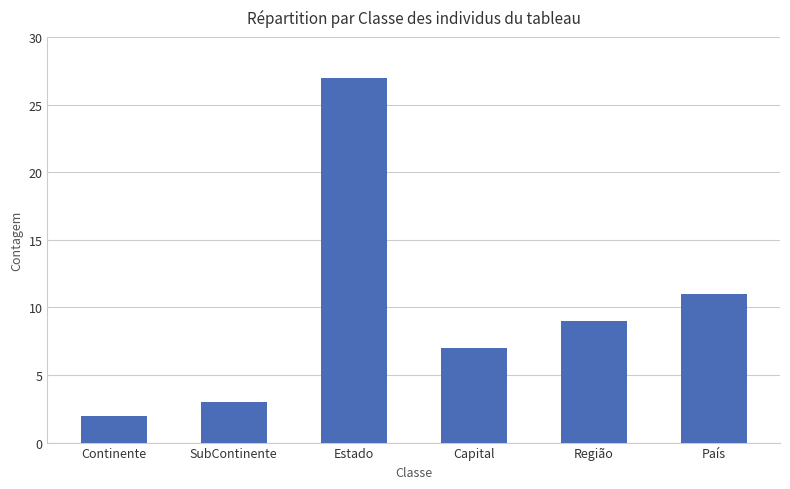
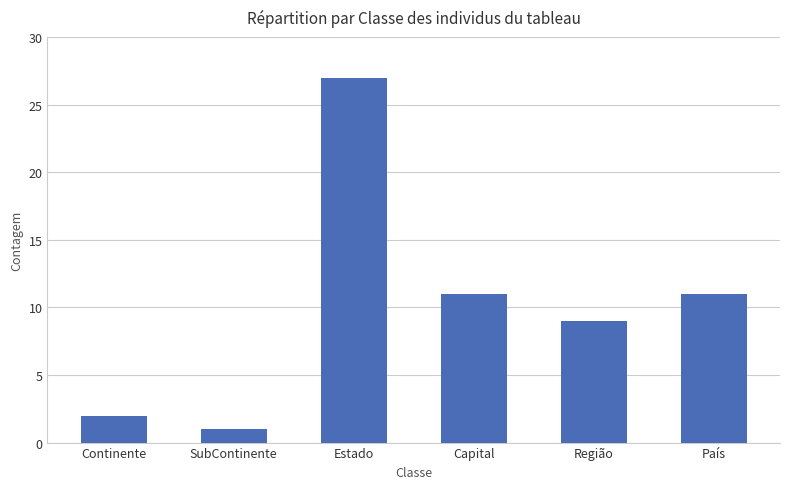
  {
    "Continente": 2,
-   "SubContinente": 3,
+   "SubContinente": 1,
    "Estado": 27,
-   "Capital": 7,
+   "Capital": 11,
    "Região": 9,
    "País": 11
  }
